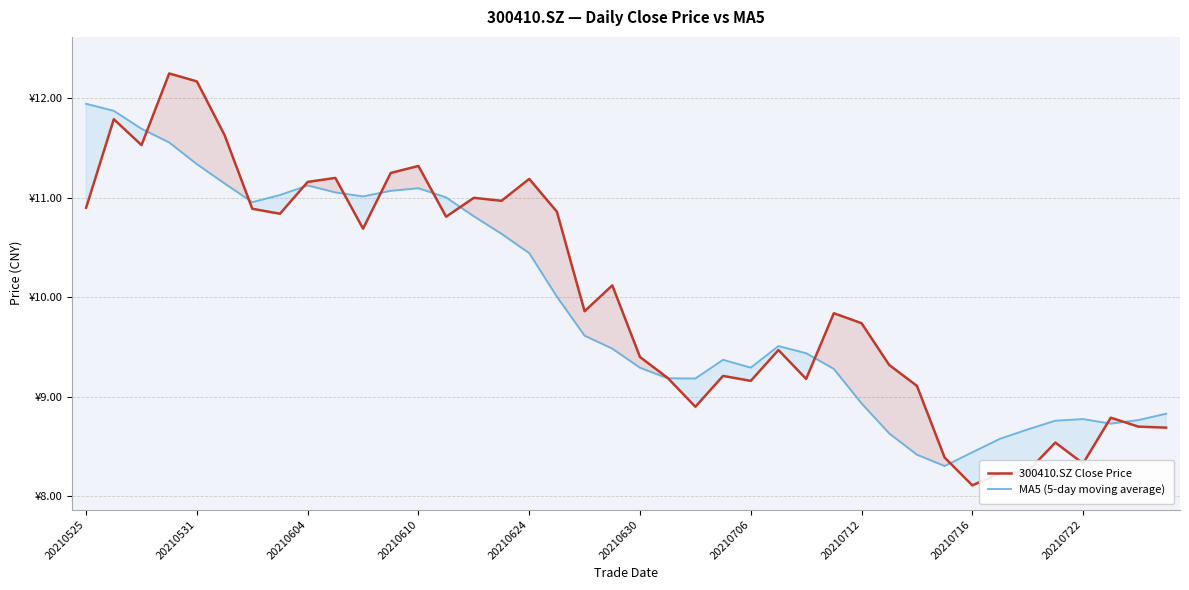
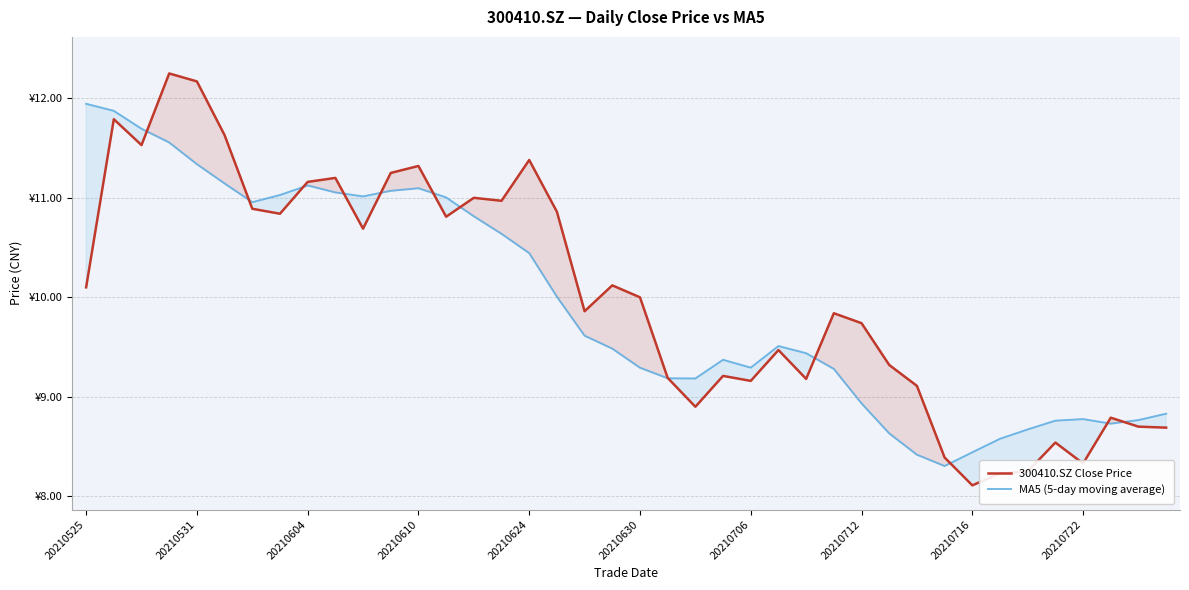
  {
    "300410.SZ Close Price": {
-     "20210525": "¥10.9",
+     "20210525": "¥10.1",
      "20210531": "¥12.2",
      "20210604": "¥11.2",
      "20210610": "¥11.3",
-     "20210624": "¥11.2",
-     "20210630": "¥9.4",
+     "20210624": "¥11.4",
+     "20210630": "¥10.0",
      "20210706": "¥9.2",
      "20210712": "¥9.7",
      "20210716": "¥8.1"
    },
    "MA5 (5-day moving average)": {
      "20210525": "¥11.9",
      "20210531": "¥11.3",
      "20210604": "¥11.1",
      "20210610": "¥11.1",
      "20210624": "¥10.4",
      "20210630": "¥9.3",
      "20210706": "¥9.3",
      "20210712": "¥8.9",
      "20210716": "¥8.4",
      "20210722": "¥8.8"
    }
  }
